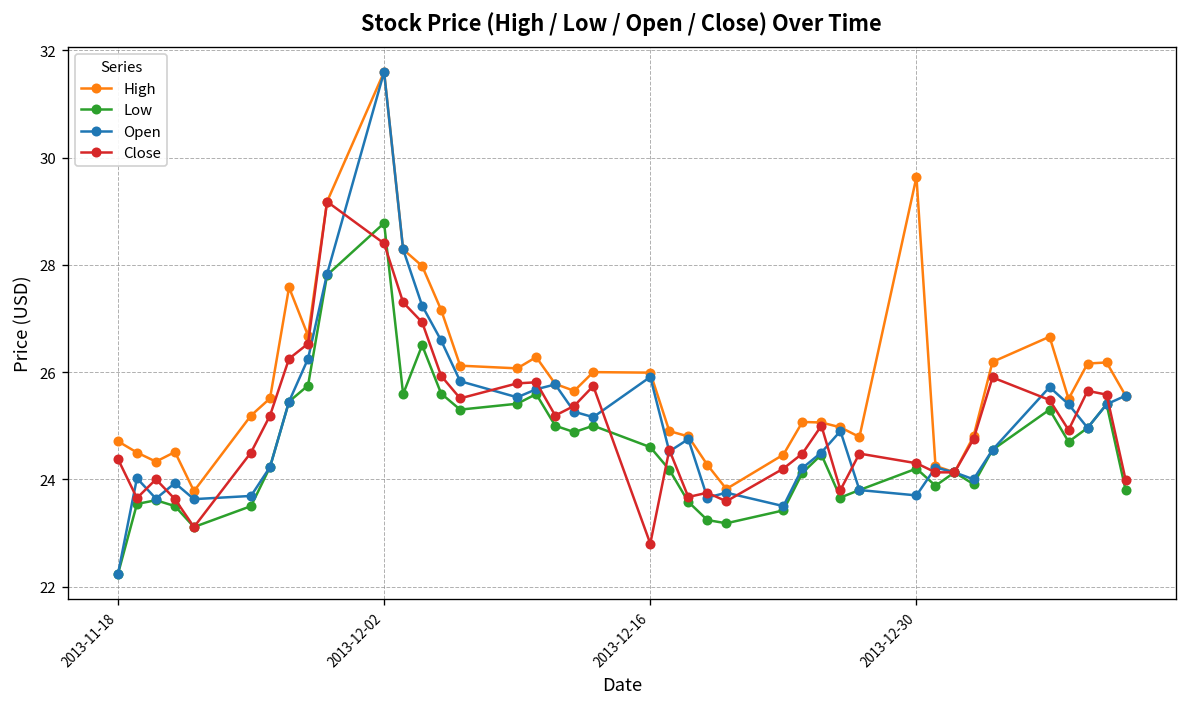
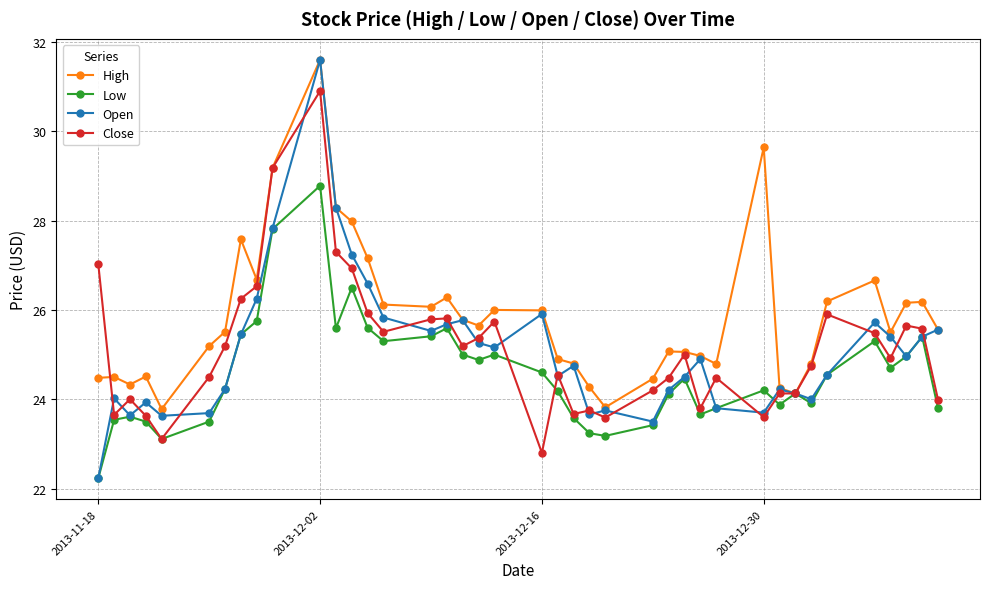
  {
    "High": {
-     "2013-11-18": 24.7,
+     "2013-11-18": 24.5,
      "2013-12-16": 26.0,
      "2013-12-30": 29.6
    },
    "Low": {
      "2013-12-02": 28.8,
      "2013-12-16": 24.6,
      "2013-12-30": 24.2
    },
    "Open": {
      "2013-12-16": 25.9,
      "2013-12-30": 23.7
    },
    "Close": {
-     "2013-11-18": 24.4,
-     "2013-12-02": 28.4,
+     "2013-11-18": 27.0,
+     "2013-12-02": 30.9,
      "2013-12-16": 22.8,
-     "2013-12-30": 24.3
+     "2013-12-30": 23.6
    }
  }
